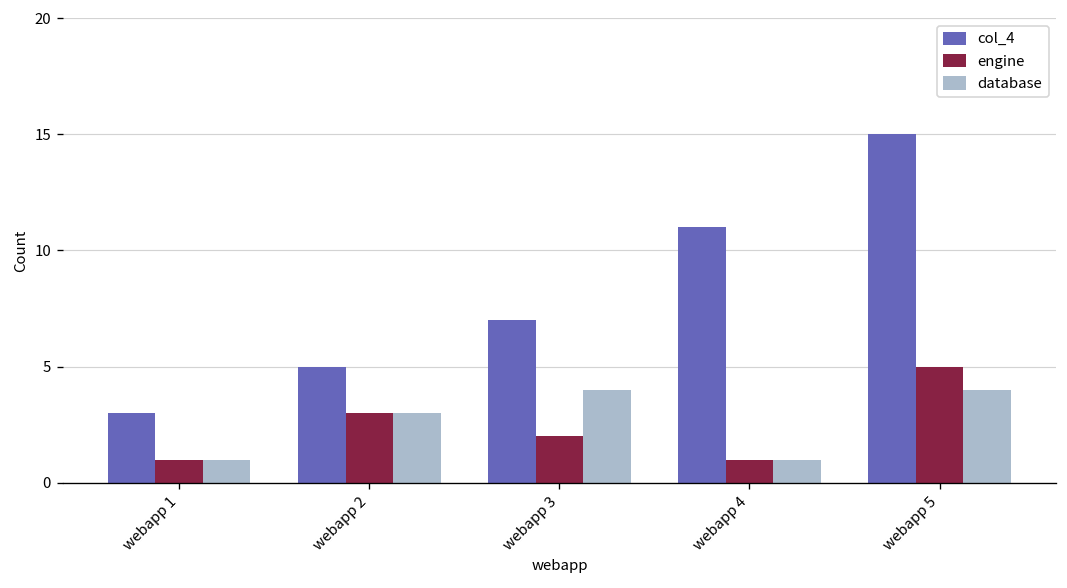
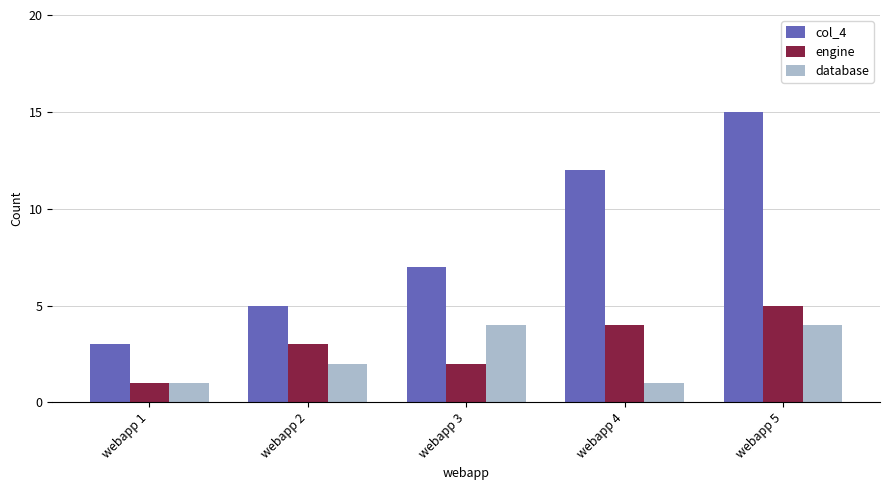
  {
    "col_4": {
      "webapp 1": 3,
      "webapp 2": 5,
      "webapp 3": 7,
-     "webapp 4": 11,
+     "webapp 4": 12,
      "webapp 5": 15
    },
    "engine": {
      "webapp 1": 1,
      "webapp 2": 3,
      "webapp 3": 2,
-     "webapp 4": 1,
+     "webapp 4": 4,
      "webapp 5": 5
    },
    "database": {
      "webapp 1": 1,
-     "webapp 2": 3,
+     "webapp 2": 2,
      "webapp 3": 4,
      "webapp 4": 1,
      "webapp 5": 4
    }
  }
